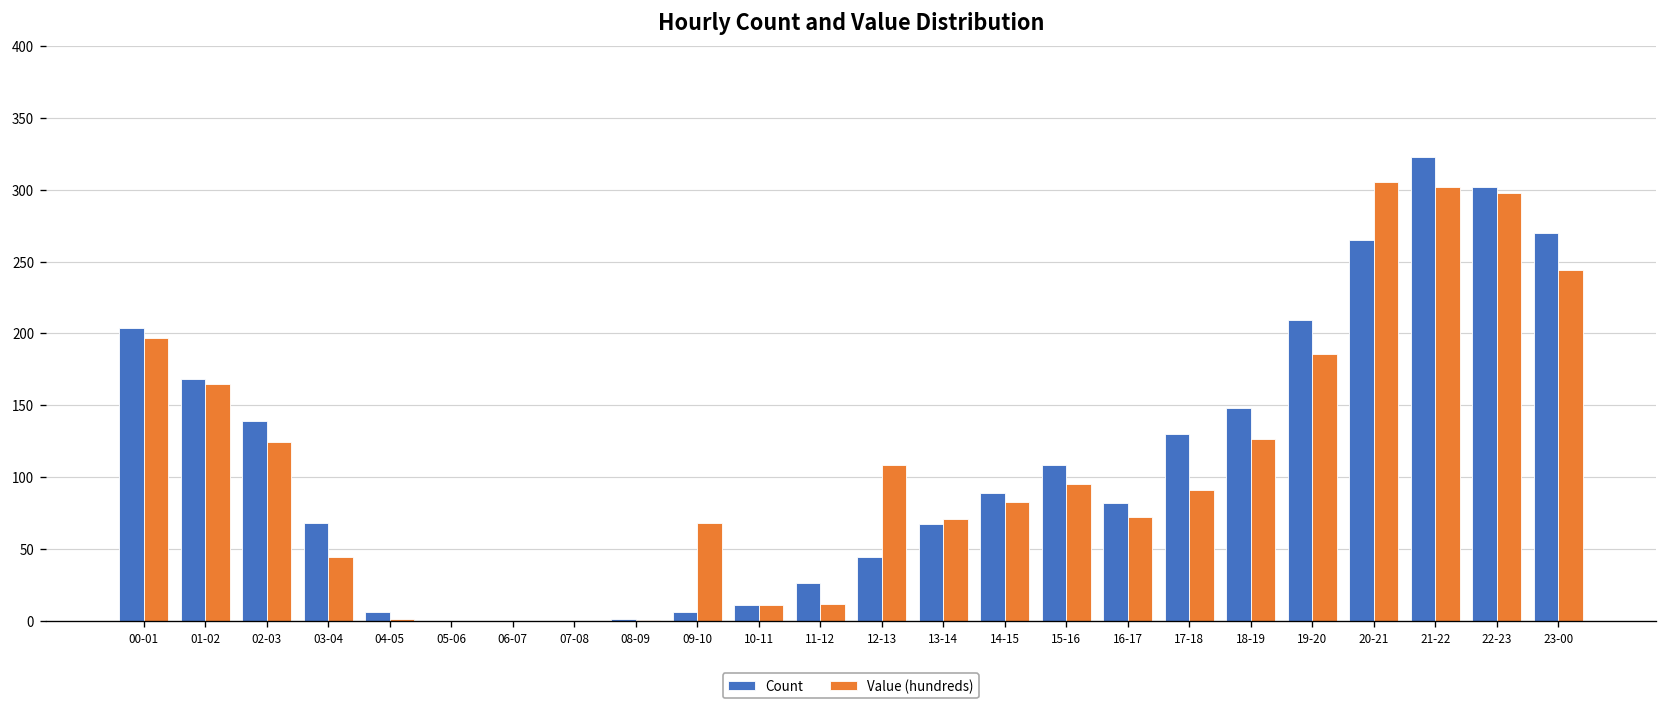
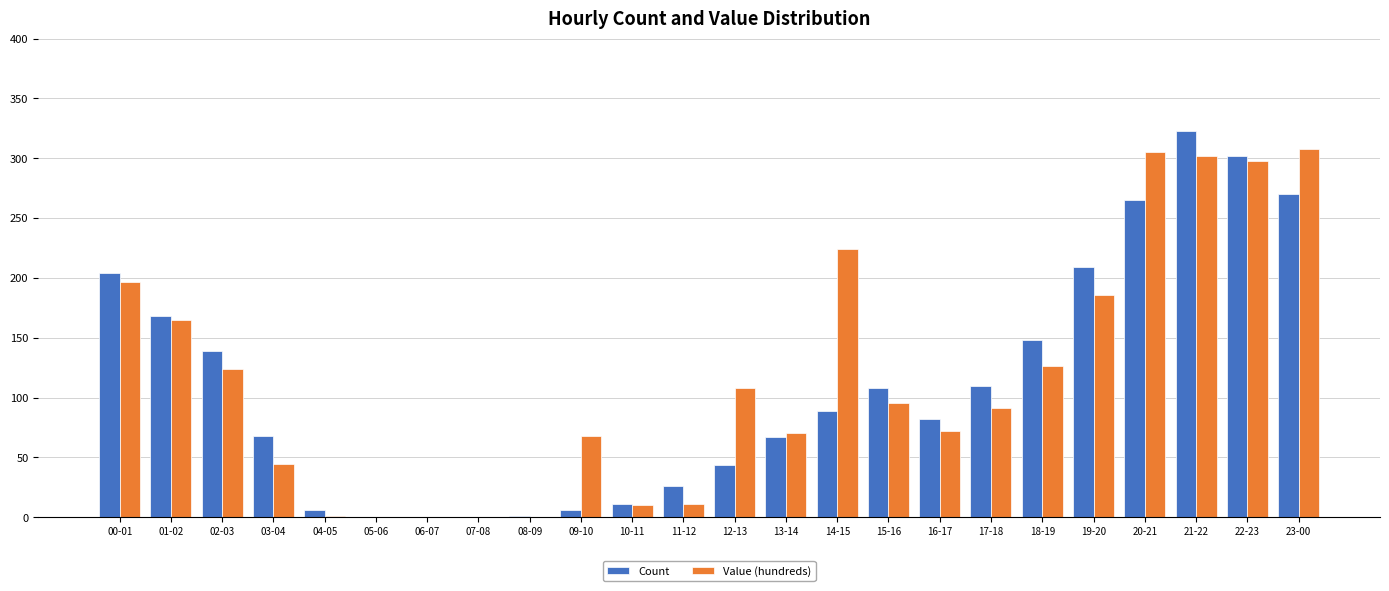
  {
    "Count": {
      "00-01": 204,
      "01-02": 168,
      "02-03": 139,
      "03-04": 68,
      "04-05": 6,
      "05-06": 0,
      "06-07": 0,
      "07-08": 0,
      "09-10": 6,
      "10-11": 11,
      "11-12": 26,
      "12-13": 44,
      "13-14": 67,
      "14-15": 89,
      "15-16": 108,
      "16-17": 82,
-     "17-18": 130,
+     "17-18": 110,
      "18-19": 148,
      "19-20": 209,
      "20-21": 265,
      "21-22": 323,
      "22-23": 302,
      "23-00": 270
    },
    "Value (hundreds)": {
      "00-01": 197,
      "01-02": 165,
      "02-03": 124,
      "03-04": 44,
      "05-06": 0,
      "06-07": 0,
      "07-08": 0,
      "09-10": 68,
      "10-11": 11,
      "11-12": 11,
      "12-13": 108,
      "13-14": 70,
-     "14-15": 82,
+     "14-15": 225,
      "15-16": 95,
      "16-17": 72,
      "17-18": 91,
      "18-19": 127,
      "19-20": 186,
      "20-21": 305,
      "21-22": 302,
      "22-23": 298,
-     "23-00": 244
+     "23-00": 308
    }
  }
